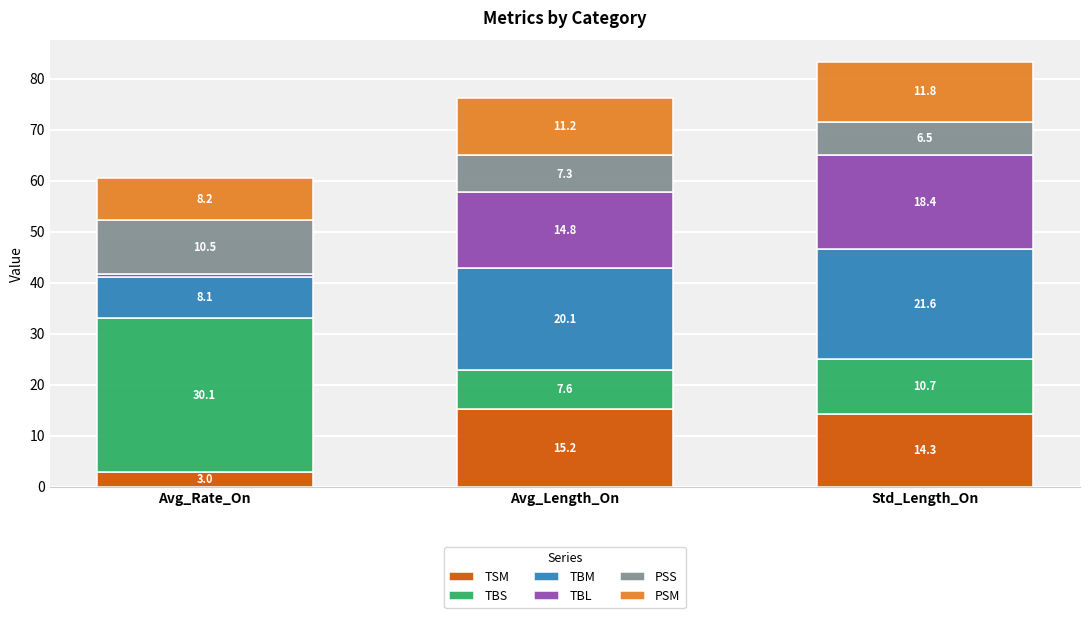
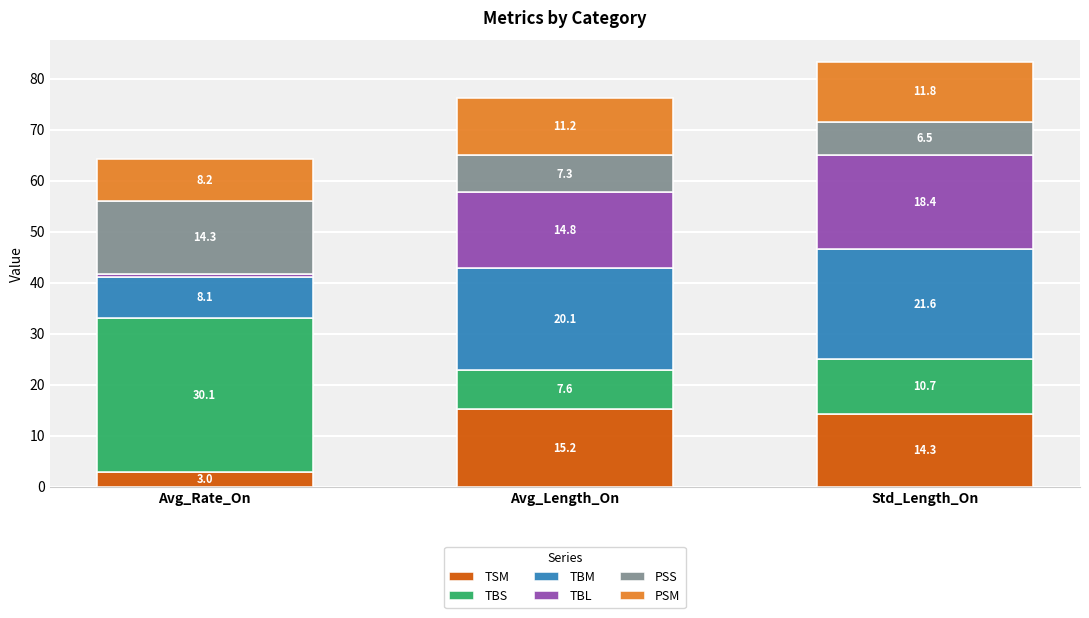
  {
    "TBS": {
      "Avg_Rate_On": 30.1,
      "Avg_Length_On": 7.6,
      "Std_Length_On": 10.7
    },
    "TBM": {
      "Avg_Rate_On": 8.1,
      "Avg_Length_On": 20.1,
      "Std_Length_On": 21.6
    },
    "TBL": {
      "Avg_Length_On": 14.8,
      "Std_Length_On": 18.4
    },
    "PSS": {
-     "Avg_Rate_On": 10.5,
+     "Avg_Rate_On": 14.3,
      "Avg_Length_On": 7.3,
      "Std_Length_On": 6.5
    }
  }
